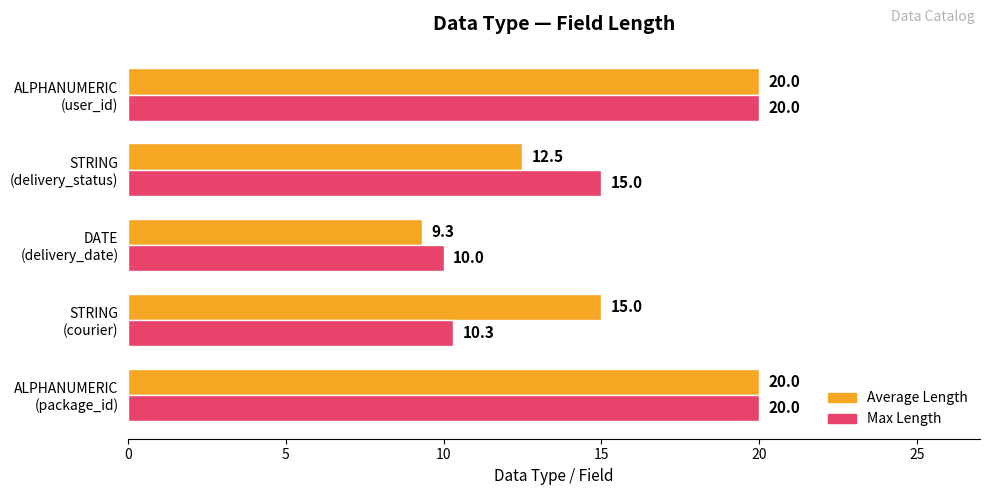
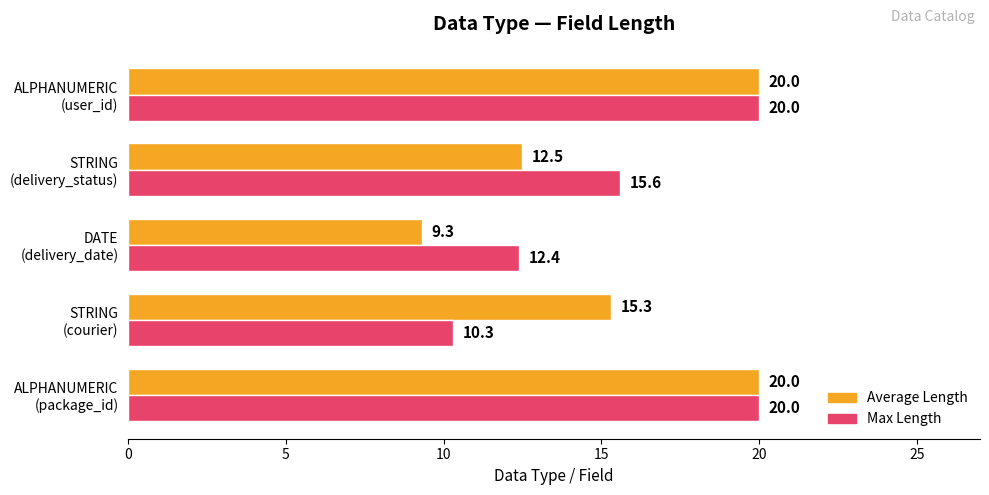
  {
    "Average Length": {
      "ALPHANUMERIC (user_id)": 20.0,
      "STRING (delivery_status)": 12.5,
      "DATE (delivery_date)": 9.3,
-     "STRING (courier)": 15.0,
+     "STRING (courier)": 15.3,
      "ALPHANUMERIC (package_id)": 20.0
    },
    "Max Length": {
      "ALPHANUMERIC (user_id)": 20.0,
-     "STRING (delivery_status)": 15.0,
-     "DATE (delivery_date)": 10.0,
+     "STRING (delivery_status)": 15.6,
+     "DATE (delivery_date)": 12.4,
      "STRING (courier)": 10.3,
      "ALPHANUMERIC (package_id)": 20.0
    }
  }
